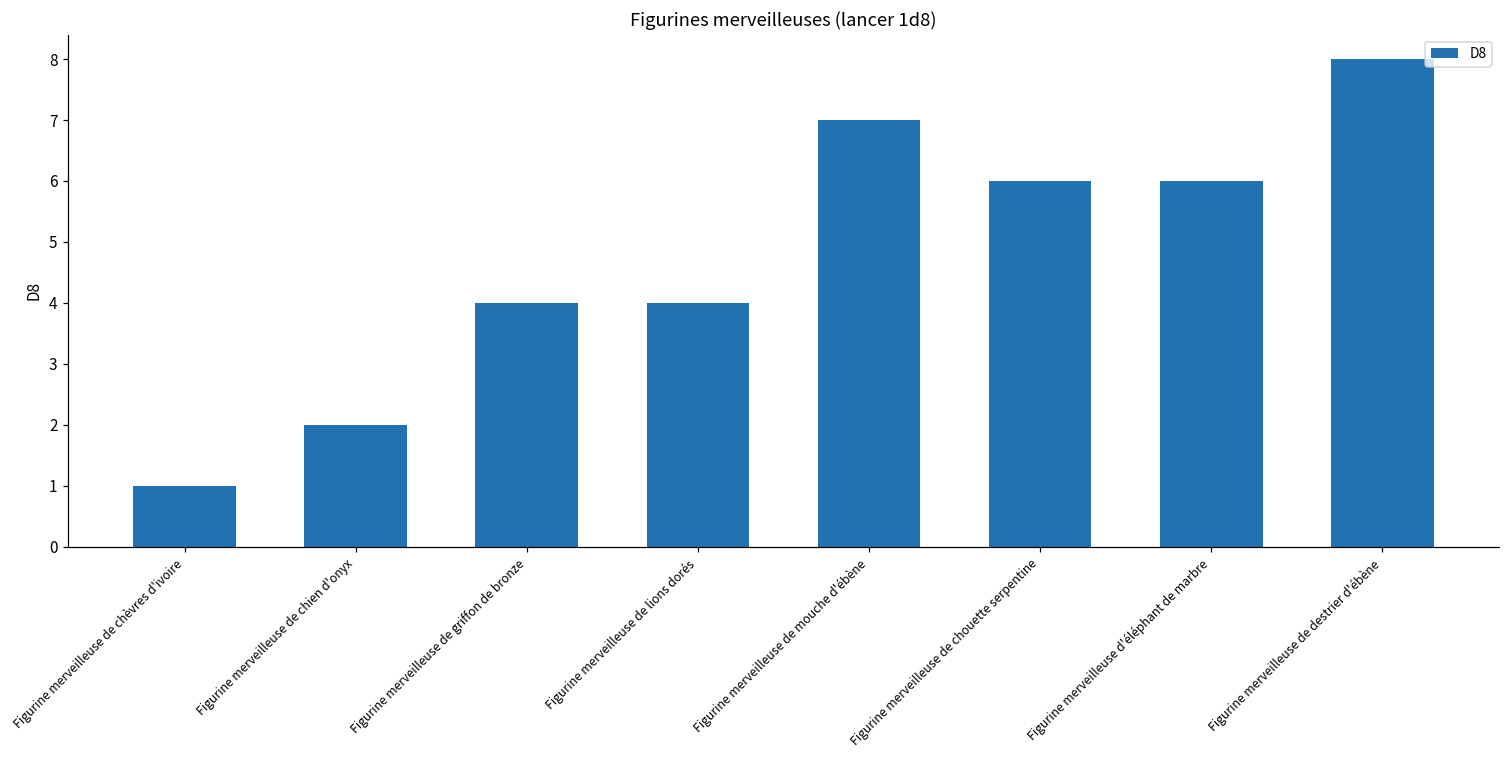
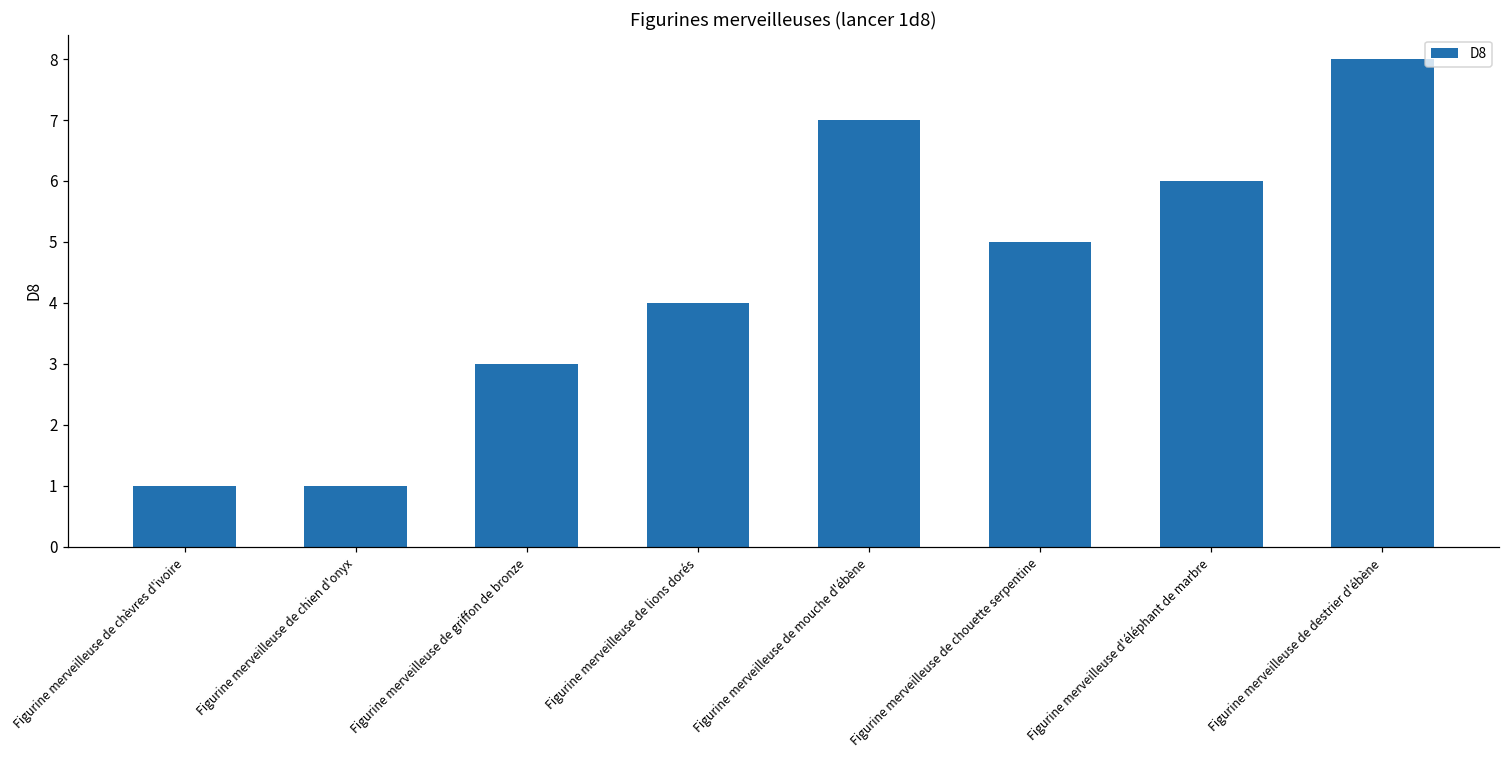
  {
    "Figurine merveilleuse de chèvres d'ivoire": 1,
-   "Figurine merveilleuse de chien d'onyx": 2,
-   "Figurine merveilleuse de griffon de bronze": 4,
+   "Figurine merveilleuse de chien d'onyx": 1,
+   "Figurine merveilleuse de griffon de bronze": 3,
    "Figurine merveilleuse de lions dorés": 4,
    "Figurine merveilleuse de mouche d'ébène": 7,
-   "Figurine merveilleuse de chouette serpentine": 6,
+   "Figurine merveilleuse de chouette serpentine": 5,
    "Figurine merveilleuse d'éléphant de marbre": 6,
    "Figurine merveilleuse de destrier d'ébène": 8
  }
